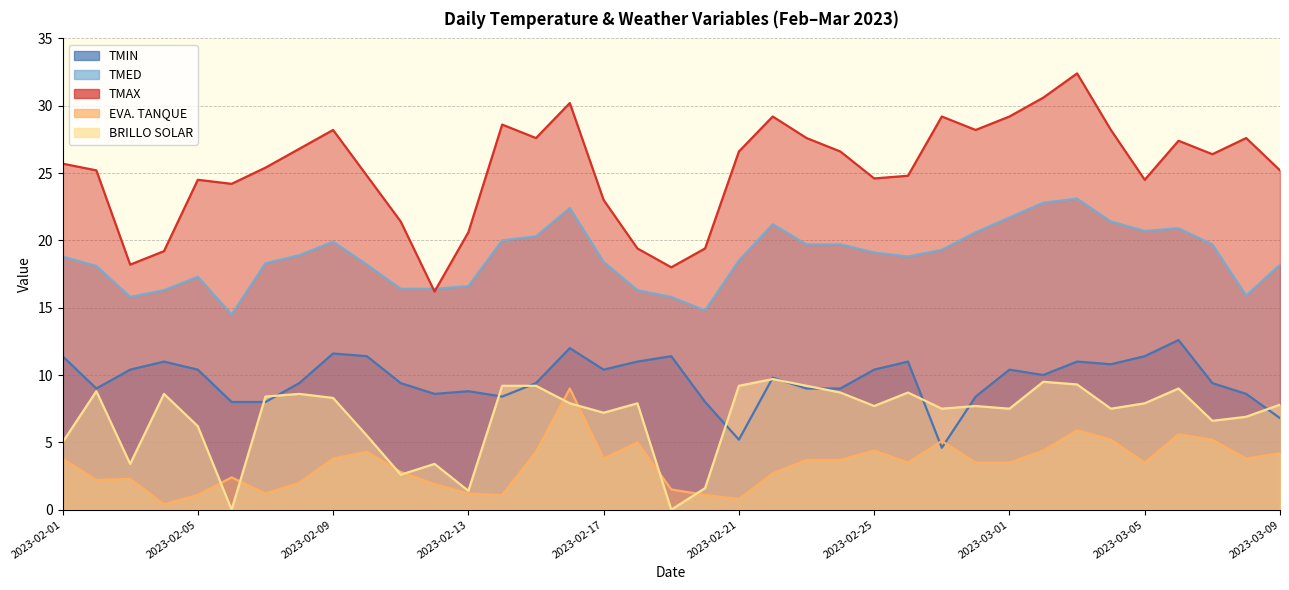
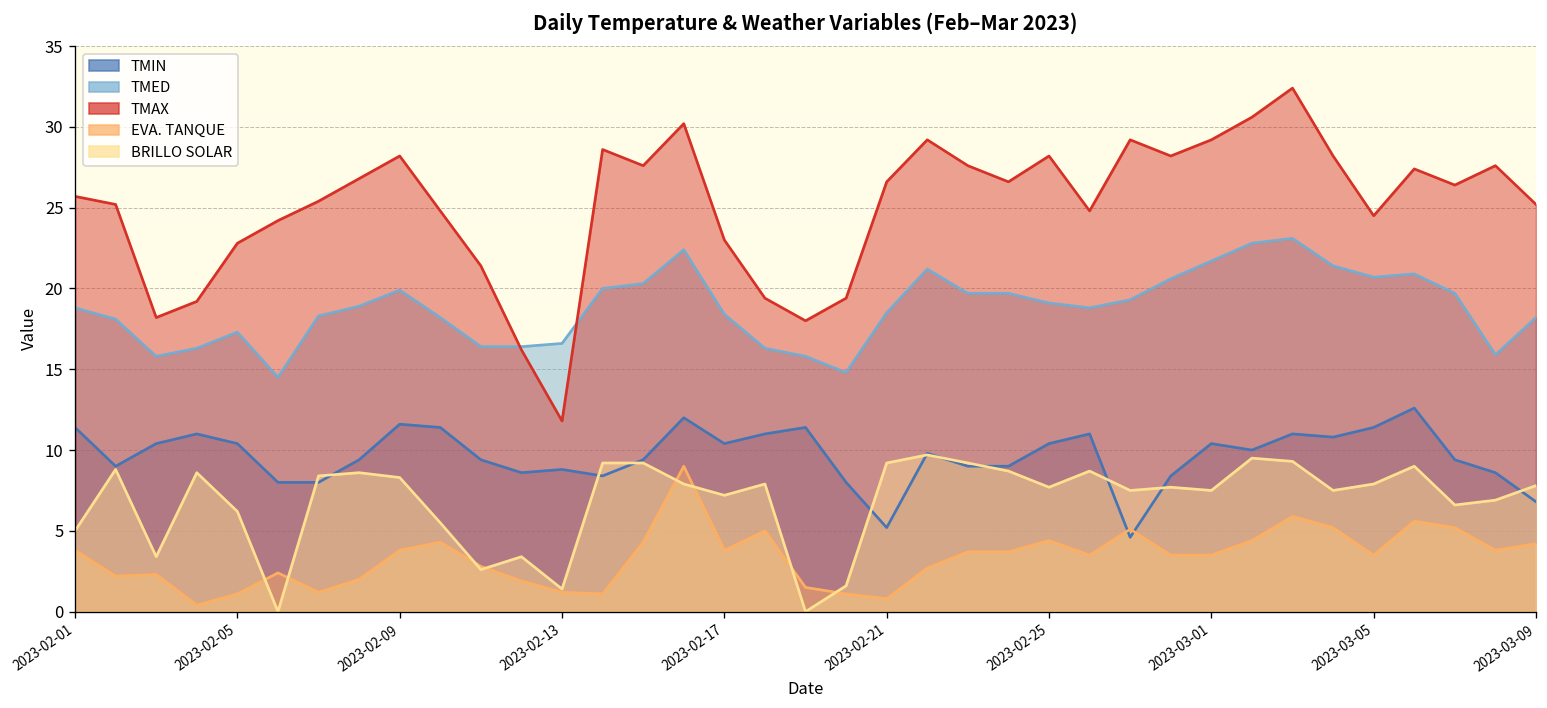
  {
    "TMAX": {
      "2023-02-01": 25.7,
-     "2023-02-05": 24.5,
+     "2023-02-05": 22.8,
      "2023-02-09": 28.2,
-     "2023-02-13": 20.6,
+     "2023-02-13": 11.8,
      "2023-02-17": 23.0,
      "2023-02-21": 26.6,
-     "2023-02-25": 24.6,
+     "2023-02-25": 28.2,
      "2023-03-01": 29.2,
      "2023-03-05": 24.5,
      "2023-03-09": 25.2
    }
  }
